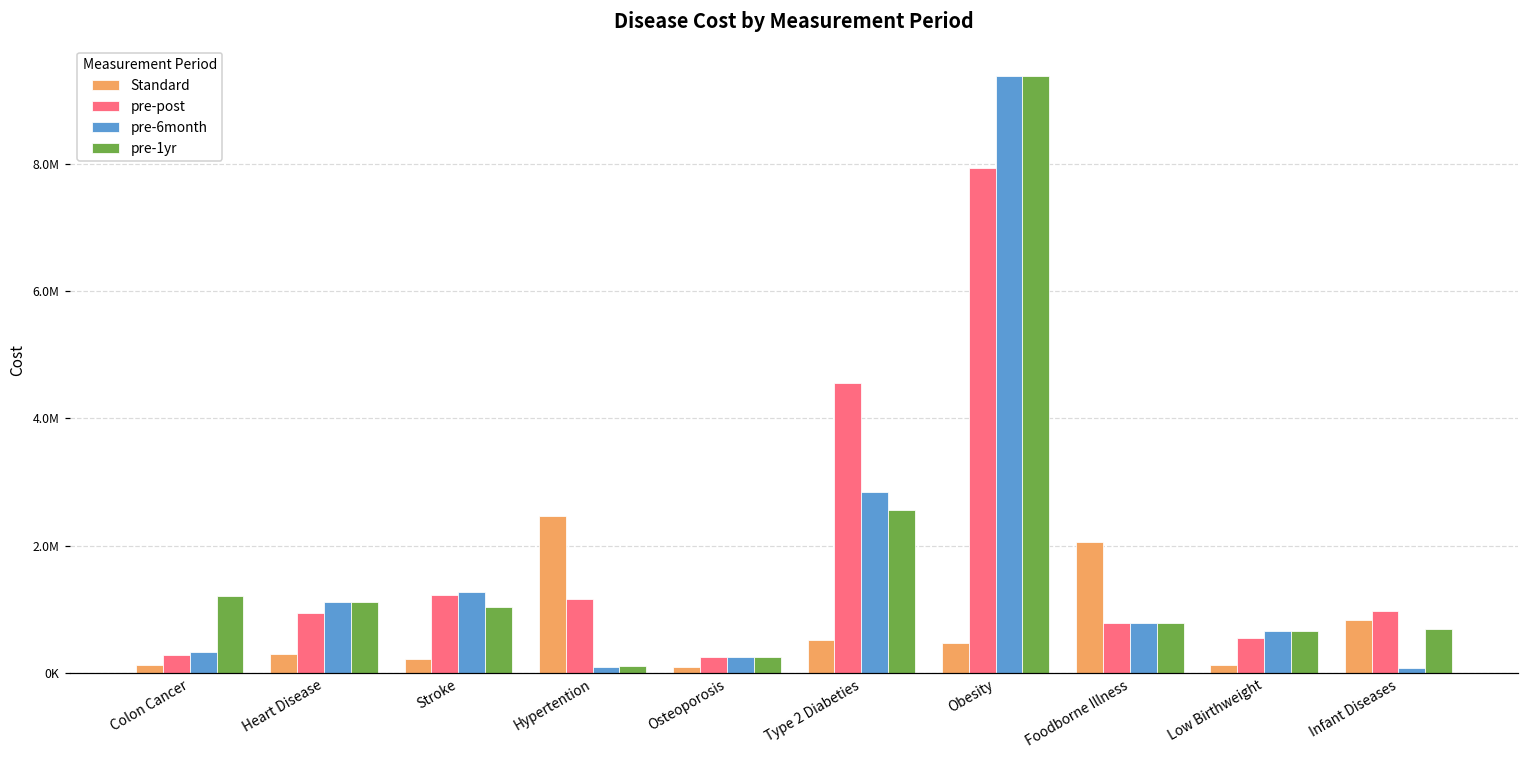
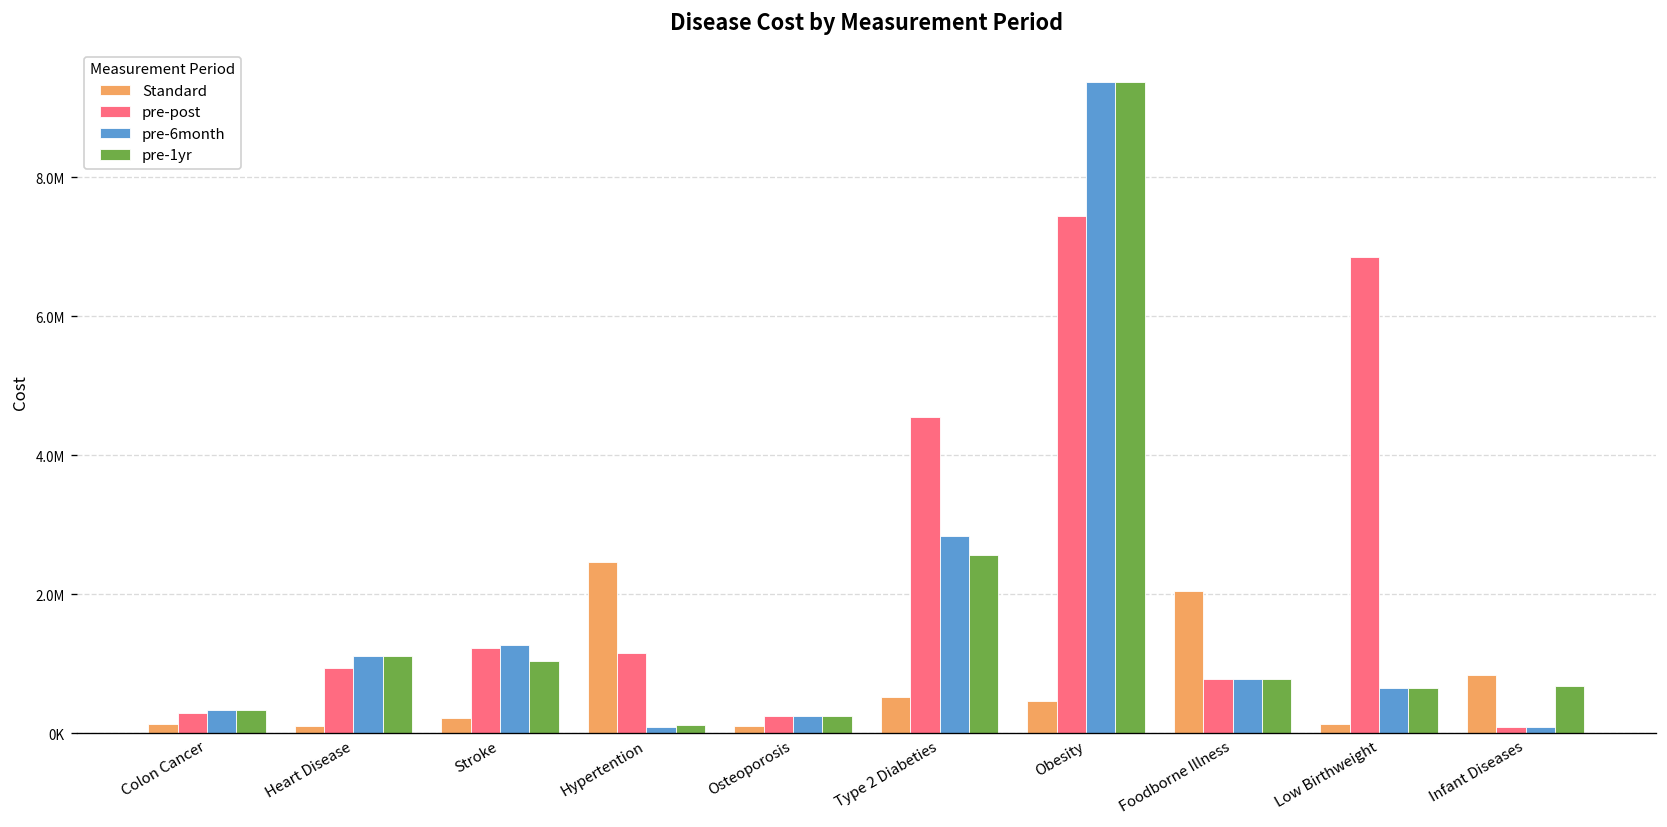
  {
    "Standard": {
      "Colon Cancer": 100000,
-     "Heart Disease": 300000,
+     "Heart Disease": 100000,
      "Stroke": 200000,
      "Hypertention": 2500000,
      "Osteoporosis": 100000,
      "Type 2 Diabeties": 500000,
      "Obesity": 500000,
      "Foodborne Illness": 2100000,
      "Low Birthweight": 100000,
      "Infant Diseases": 800000
    },
    "pre-post": {
      "Colon Cancer": 300000,
      "Heart Disease": 900000,
      "Stroke": 1200000,
      "Hypertention": 1200000,
      "Osteoporosis": 300000,
      "Type 2 Diabeties": 4600000,
-     "Obesity": 7900000,
+     "Obesity": 7400000,
      "Foodborne Illness": 800000,
-     "Low Birthweight": 600000,
-     "Infant Diseases": 1000000
+     "Low Birthweight": 6900000,
+     "Infant Diseases": 100000
    },
    "pre-6month": {
      "Colon Cancer": 300000,
      "Heart Disease": 1100000,
      "Stroke": 1300000,
      "Hypertention": 100000,
      "Osteoporosis": 300000,
      "Type 2 Diabeties": 2800000,
      "Obesity": 9400000,
      "Foodborne Illness": 800000,
      "Low Birthweight": 700000,
      "Infant Diseases": 100000
    },
    "pre-1yr": {
-     "Colon Cancer": 1200000,
+     "Colon Cancer": 300000,
      "Heart Disease": 1100000,
      "Stroke": 1000000,
      "Hypertention": 100000,
      "Osteoporosis": 300000,
      "Type 2 Diabeties": 2600000,
      "Obesity": 9400000,
      "Foodborne Illness": 800000,
      "Low Birthweight": 700000,
      "Infant Diseases": 700000
    }
  }
